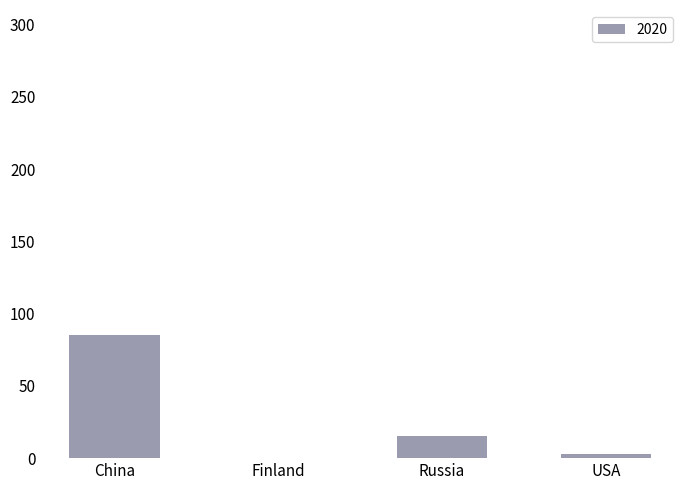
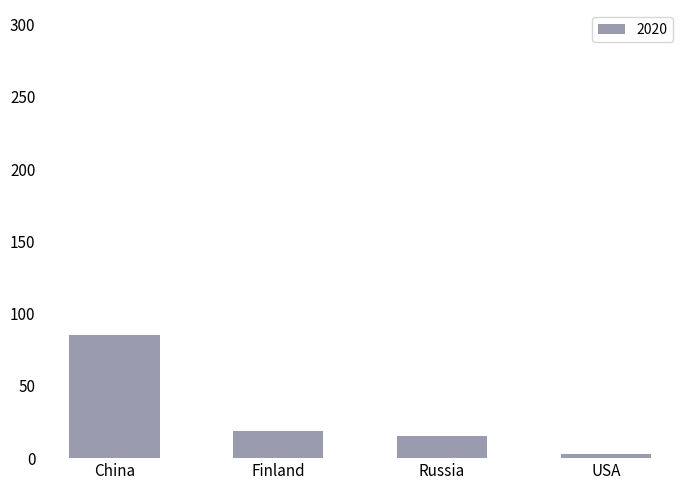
  {
    "China": 85,
-   "Finland": 0,
+   "Finland": 19,
    "Russia": 15,
    "USA": 3
  }
